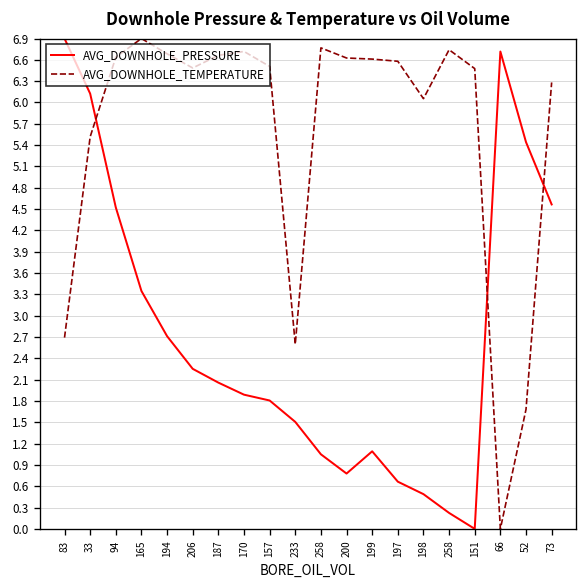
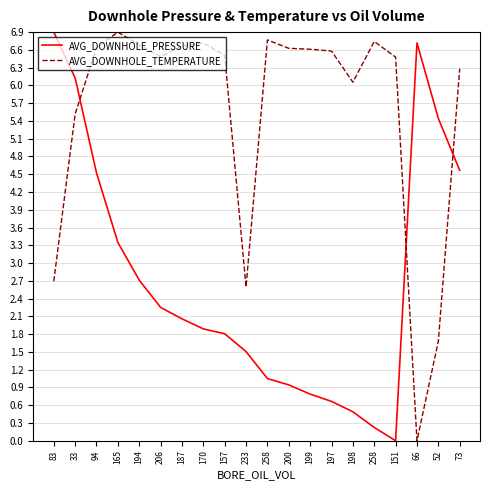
  {
    "AVG_DOWNHOLE_PRESSURE": {
      "83": 6.9,
      "33": 6.1,
      "94": 4.5,
      "165": 3.3,
      "194": 2.7,
      "206": 2.3,
      "187": 2.1,
      "170": 1.9,
      "157": 1.8,
      "233": 1.5,
-     "200": 0.8,
-     "199": 1.1,
+     "200": 0.9,
+     "199": 0.8,
      "197": 0.7,
      "198": 0.5,
      "151": 0.0,
      "66": 6.7,
      "52": 5.4,
      "73": 4.6
    },
    "AVG_DOWNHOLE_TEMPERATURE": {
      "83": 2.7,
      "33": 5.5,
      "165": 6.9,
      "233": 2.6,
      "200": 6.6,
      "199": 6.6,
      "197": 6.6,
      "198": 6.1,
      "151": 6.5,
      "66": 0.0,
      "52": 1.7,
      "73": 6.3
    }
  }
